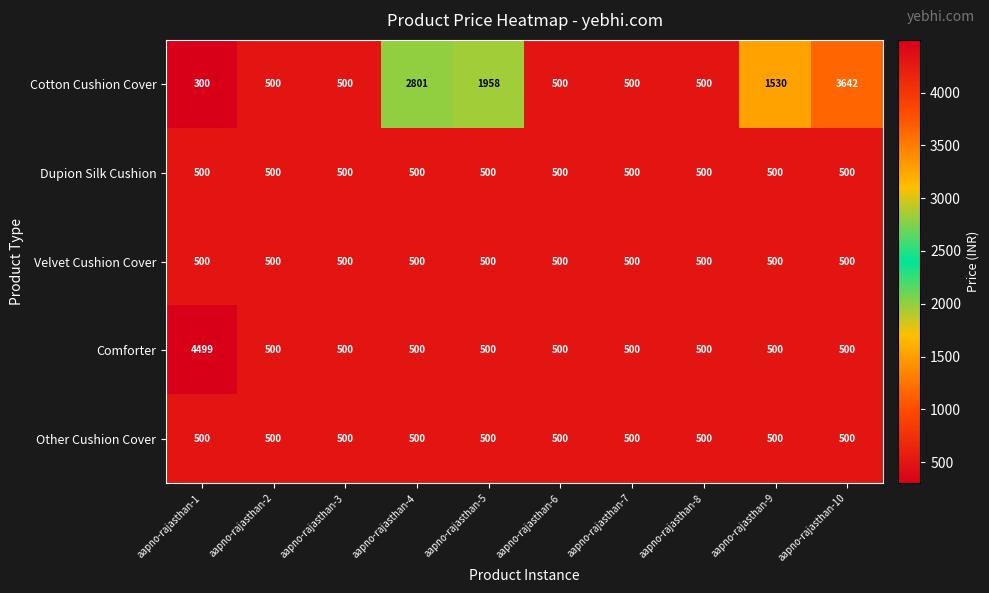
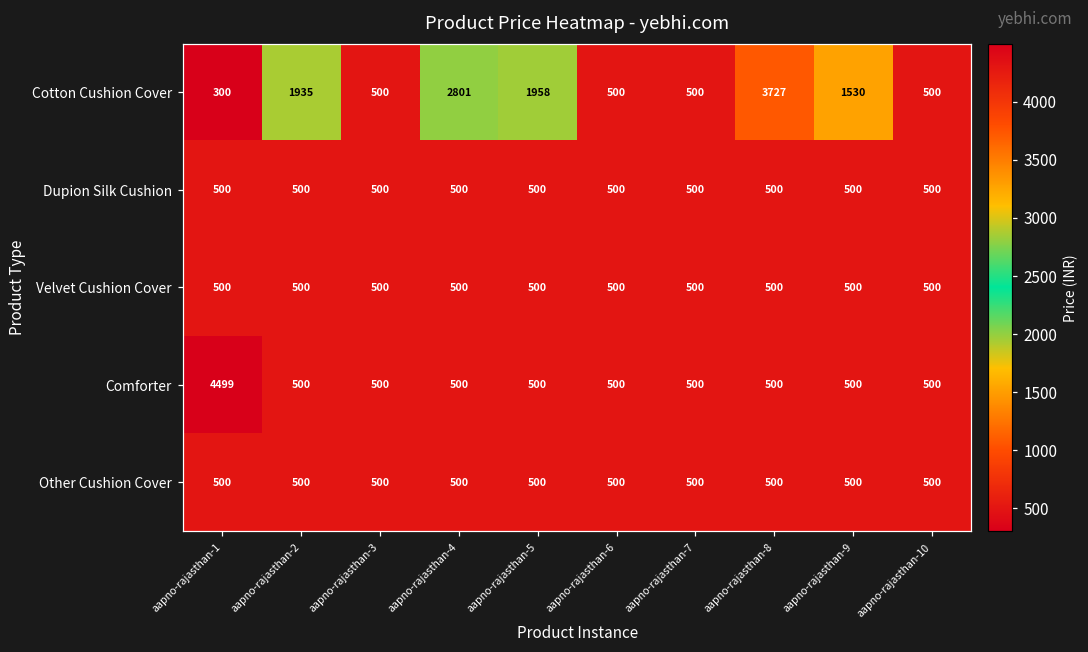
  {
    "Cotton Cushion Cover": {
      "aapno-rajasthan-1": 300,
-     "aapno-rajasthan-2": 500,
+     "aapno-rajasthan-2": 1935,
      "aapno-rajasthan-3": 500,
      "aapno-rajasthan-4": 2801,
      "aapno-rajasthan-5": 1958,
      "aapno-rajasthan-6": 500,
      "aapno-rajasthan-7": 500,
-     "aapno-rajasthan-8": 500,
+     "aapno-rajasthan-8": 3727,
      "aapno-rajasthan-9": 1530,
-     "aapno-rajasthan-10": 3642
+     "aapno-rajasthan-10": 500
    },
    "Dupion Silk Cushion": {
      "aapno-rajasthan-1": 500,
      "aapno-rajasthan-2": 500,
      "aapno-rajasthan-3": 500,
      "aapno-rajasthan-4": 500,
      "aapno-rajasthan-5": 500,
      "aapno-rajasthan-6": 500,
      "aapno-rajasthan-7": 500,
      "aapno-rajasthan-8": 500,
      "aapno-rajasthan-9": 500,
      "aapno-rajasthan-10": 500
    },
    "Velvet Cushion Cover": {
      "aapno-rajasthan-1": 500,
      "aapno-rajasthan-2": 500,
      "aapno-rajasthan-3": 500,
      "aapno-rajasthan-4": 500,
      "aapno-rajasthan-5": 500,
      "aapno-rajasthan-6": 500,
      "aapno-rajasthan-7": 500,
      "aapno-rajasthan-8": 500,
      "aapno-rajasthan-9": 500,
      "aapno-rajasthan-10": 500
    },
    "Comforter": {
      "aapno-rajasthan-1": 4499,
      "aapno-rajasthan-2": 500,
      "aapno-rajasthan-3": 500,
      "aapno-rajasthan-4": 500,
      "aapno-rajasthan-5": 500,
      "aapno-rajasthan-6": 500,
      "aapno-rajasthan-7": 500,
      "aapno-rajasthan-8": 500,
      "aapno-rajasthan-9": 500,
      "aapno-rajasthan-10": 500
    },
    "Other Cushion Cover": {
      "aapno-rajasthan-1": 500,
      "aapno-rajasthan-2": 500,
      "aapno-rajasthan-3": 500,
      "aapno-rajasthan-4": 500,
      "aapno-rajasthan-5": 500,
      "aapno-rajasthan-6": 500,
      "aapno-rajasthan-7": 500,
      "aapno-rajasthan-8": 500,
      "aapno-rajasthan-9": 500,
      "aapno-rajasthan-10": 500
    }
  }
